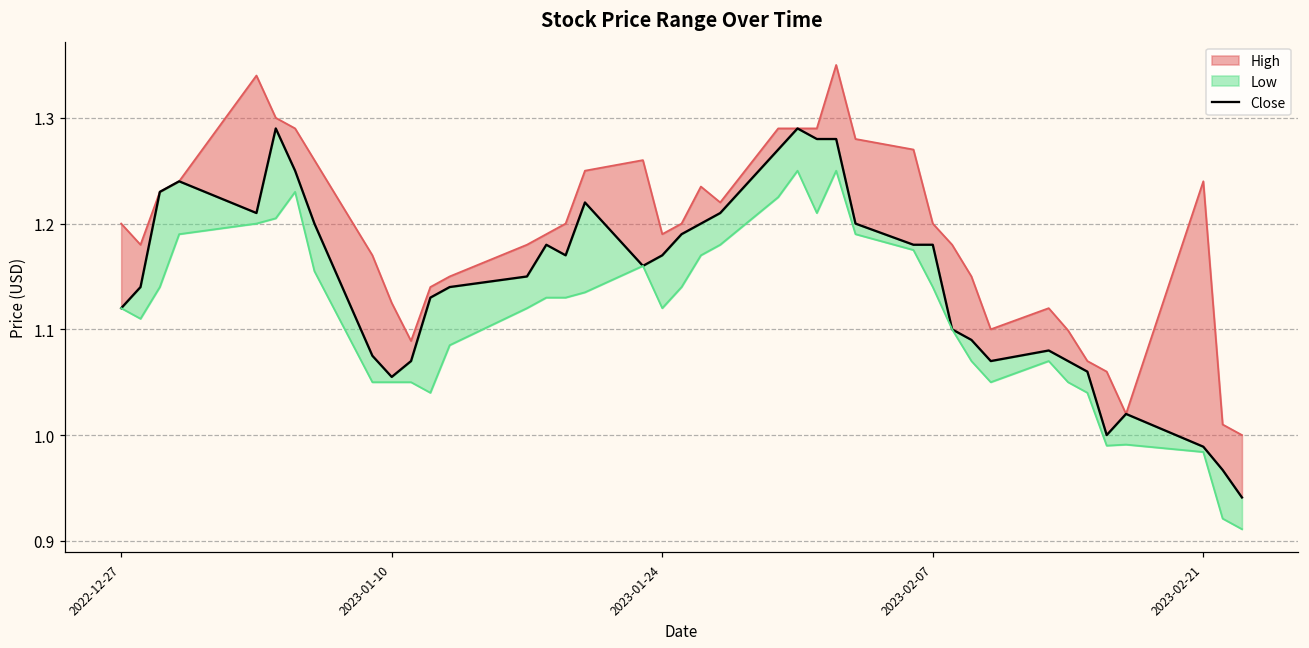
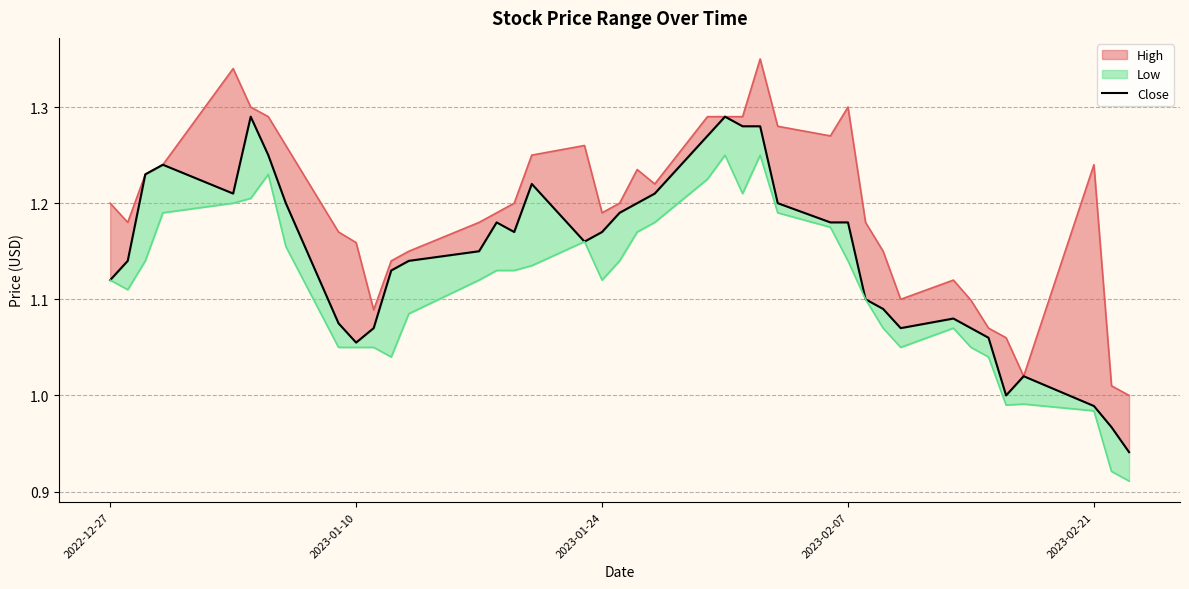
  {
    "High": {
      "2022-12-27": 1.20,
-     "2023-01-10": 1.13,
+     "2023-01-10": 1.16,
      "2023-01-24": 1.19,
-     "2023-02-07": 1.2,
+     "2023-02-07": 1.3,
      "2023-02-21": 1.24
    }
  }
